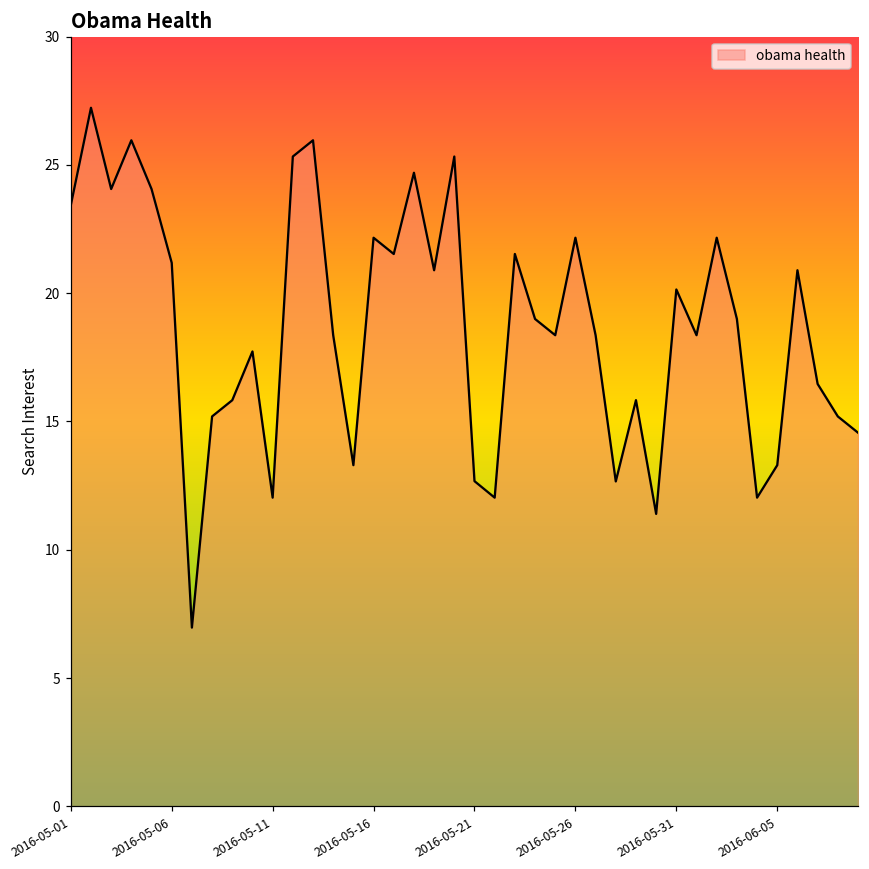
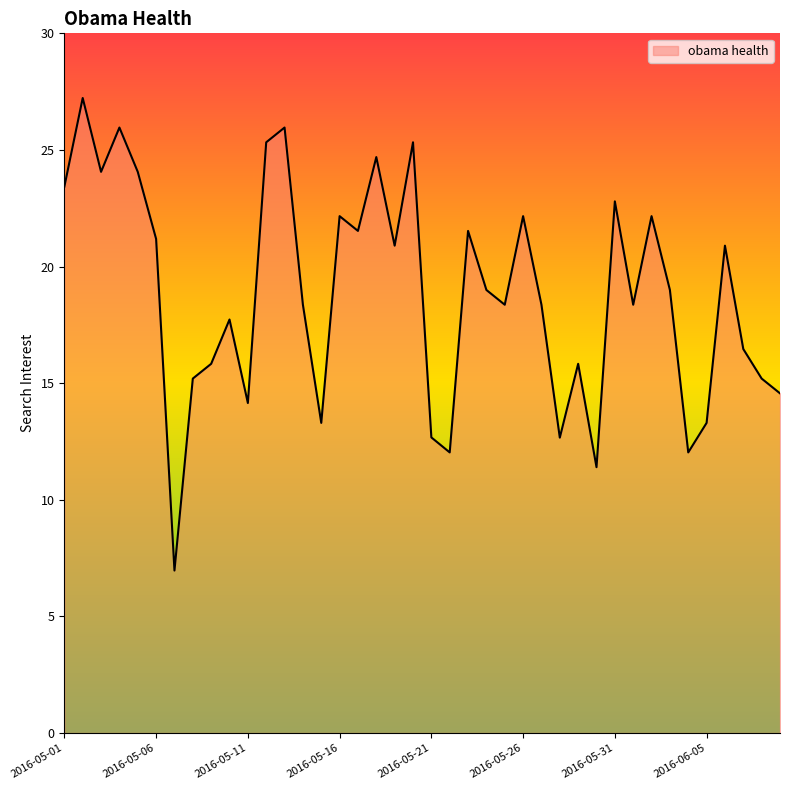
  {
    "2016-05-01": 23.4,
    "2016-05-06": 21.2,
-   "2016-05-11": 12.0,
+   "2016-05-11": 14.1,
    "2016-05-16": 22.2,
    "2016-05-21": 12.7,
    "2016-05-26": 22.2,
-   "2016-05-31": 20.1,
+   "2016-05-31": 22.8,
    "2016-06-05": 13.3
  }
